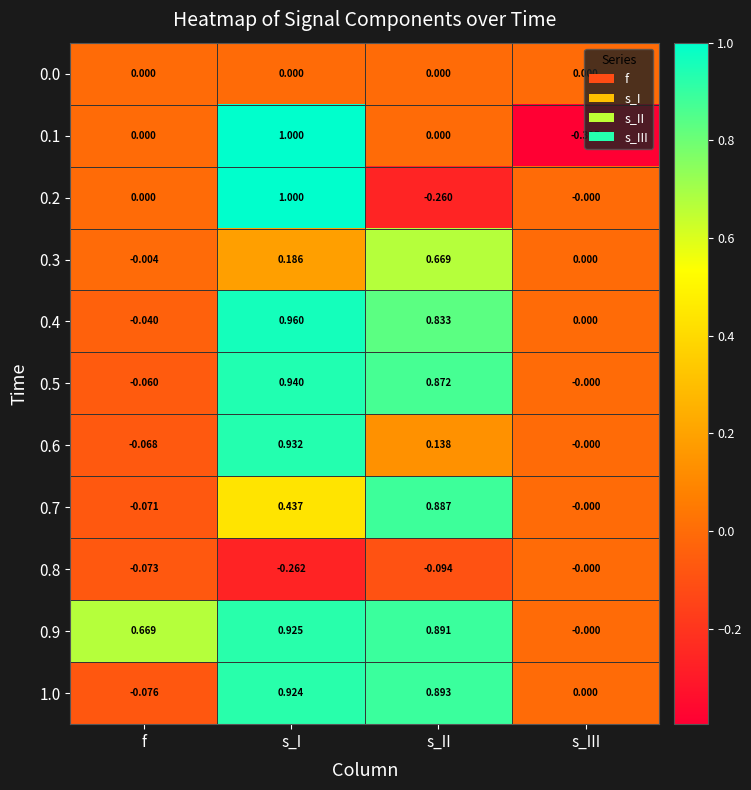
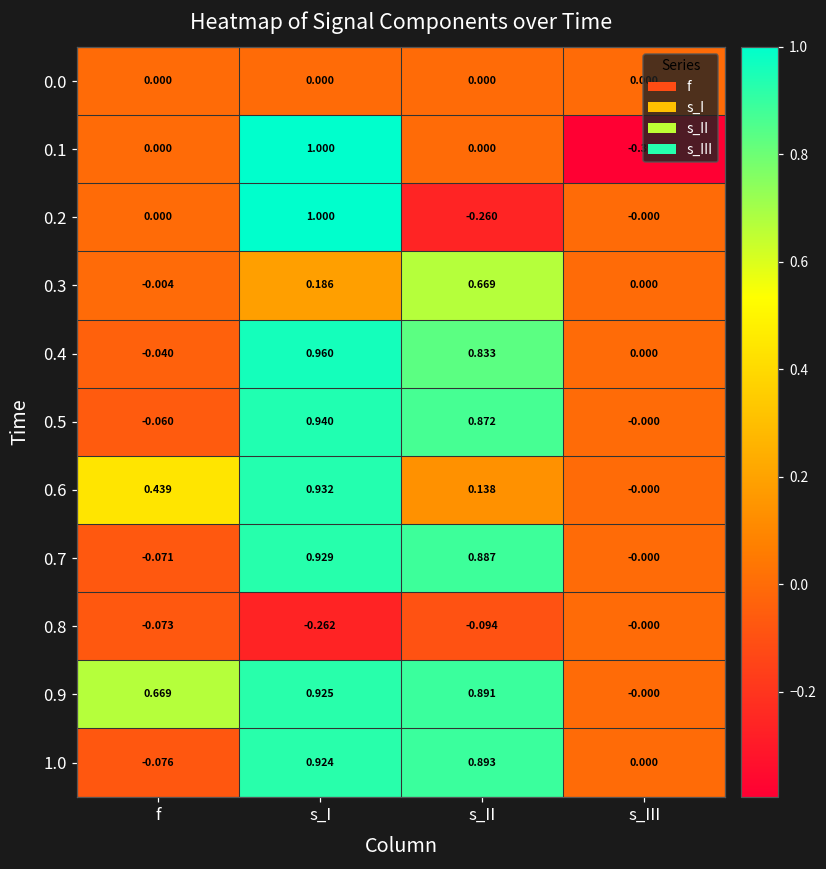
  {
    "0.0": {
      "f": 0.000,
      "s_I": 0.000,
      "s_II": 0.000
    },
    "0.1": {
      "f": 0.000,
      "s_I": 1.000,
      "s_II": 0.000
    },
    "0.2": {
      "f": 0.000,
      "s_I": 1.000,
      "s_II": -0.260,
      "s_III": -0.000
    },
    "0.3": {
      "f": -0.004,
      "s_I": 0.186,
      "s_II": 0.669,
      "s_III": 0.000
    },
    "0.4": {
      "f": -0.040,
      "s_I": 0.960,
      "s_II": 0.833,
      "s_III": 0.000
    },
    "0.5": {
      "f": -0.060,
      "s_I": 0.940,
      "s_II": 0.872,
      "s_III": -0.000
    },
    "0.6": {
-     "f": -0.068,
+     "f": 0.439,
      "s_I": 0.932,
      "s_II": 0.138,
      "s_III": -0.000
    },
    "0.7": {
      "f": -0.071,
-     "s_I": 0.437,
+     "s_I": 0.929,
      "s_II": 0.887,
      "s_III": -0.000
    },
    "0.8": {
      "f": -0.073,
      "s_I": -0.262,
      "s_II": -0.094,
      "s_III": -0.000
    },
    "0.9": {
      "f": 0.669,
      "s_I": 0.925,
      "s_II": 0.891,
      "s_III": -0.000
    },
    "1.0": {
      "f": -0.076,
      "s_I": 0.924,
      "s_II": 0.893,
      "s_III": 0.000
    }
  }
